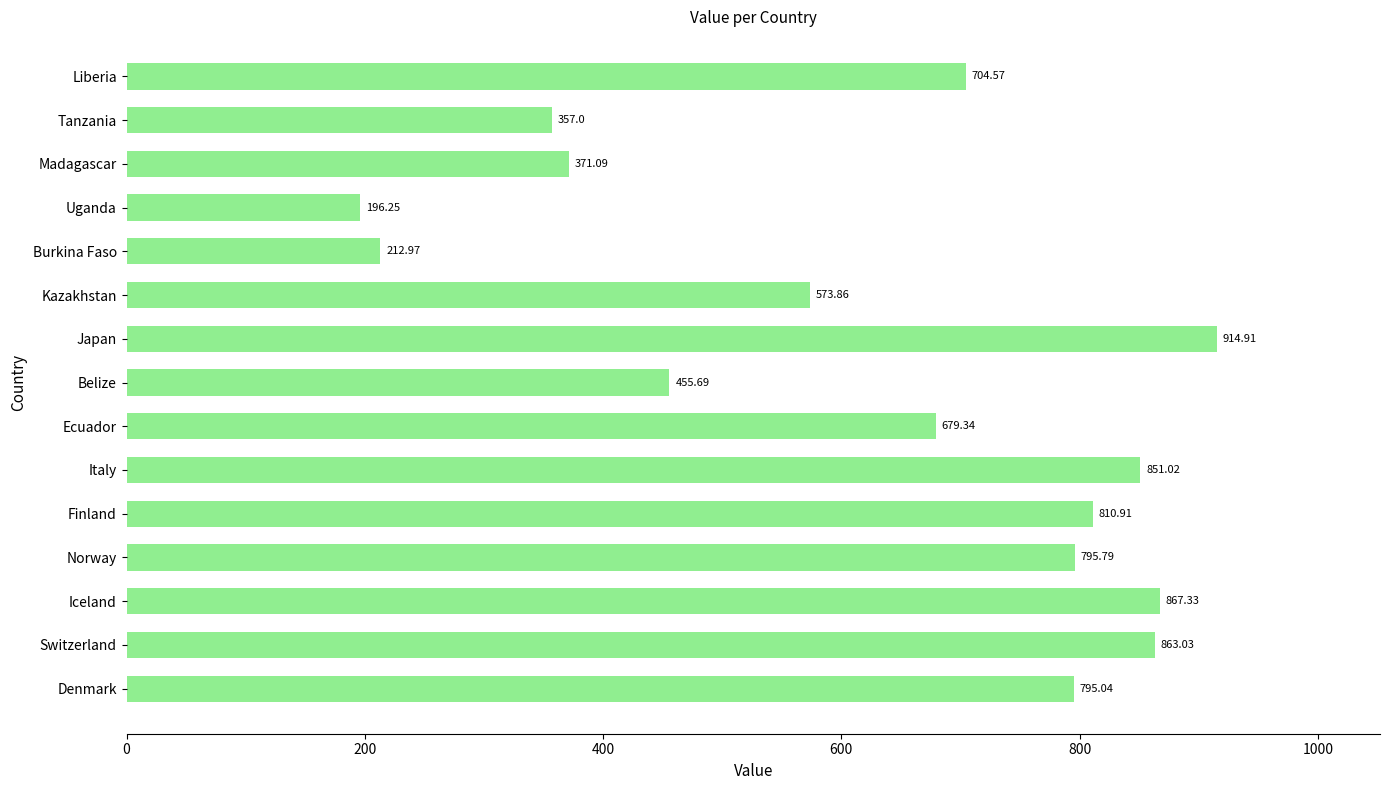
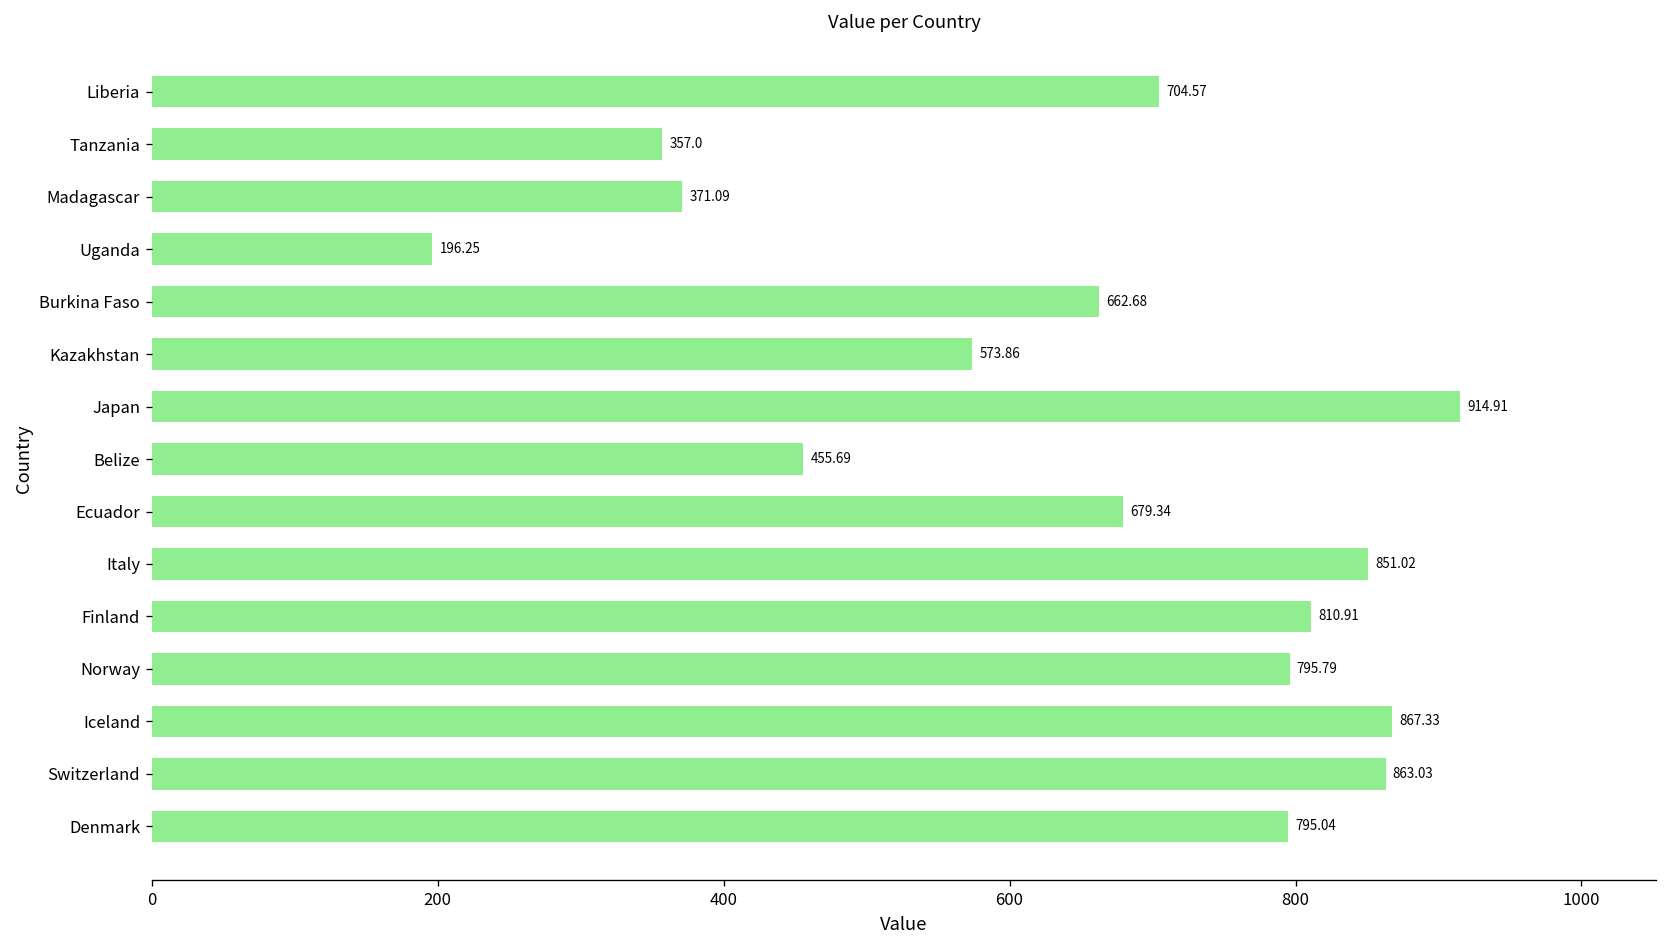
  {
    "Liberia": 704.57,
    "Tanzania": 357.0,
    "Madagascar": 371.09,
    "Uganda": 196.25,
-   "Burkina Faso": 212.97,
+   "Burkina Faso": 662.68,
    "Kazakhstan": 573.86,
    "Japan": 914.91,
    "Belize": 455.69,
    "Ecuador": 679.34,
    "Italy": 851.02,
    "Finland": 810.91,
    "Norway": 795.79,
    "Iceland": 867.33,
    "Switzerland": 863.03,
    "Denmark": 795.04
  }
